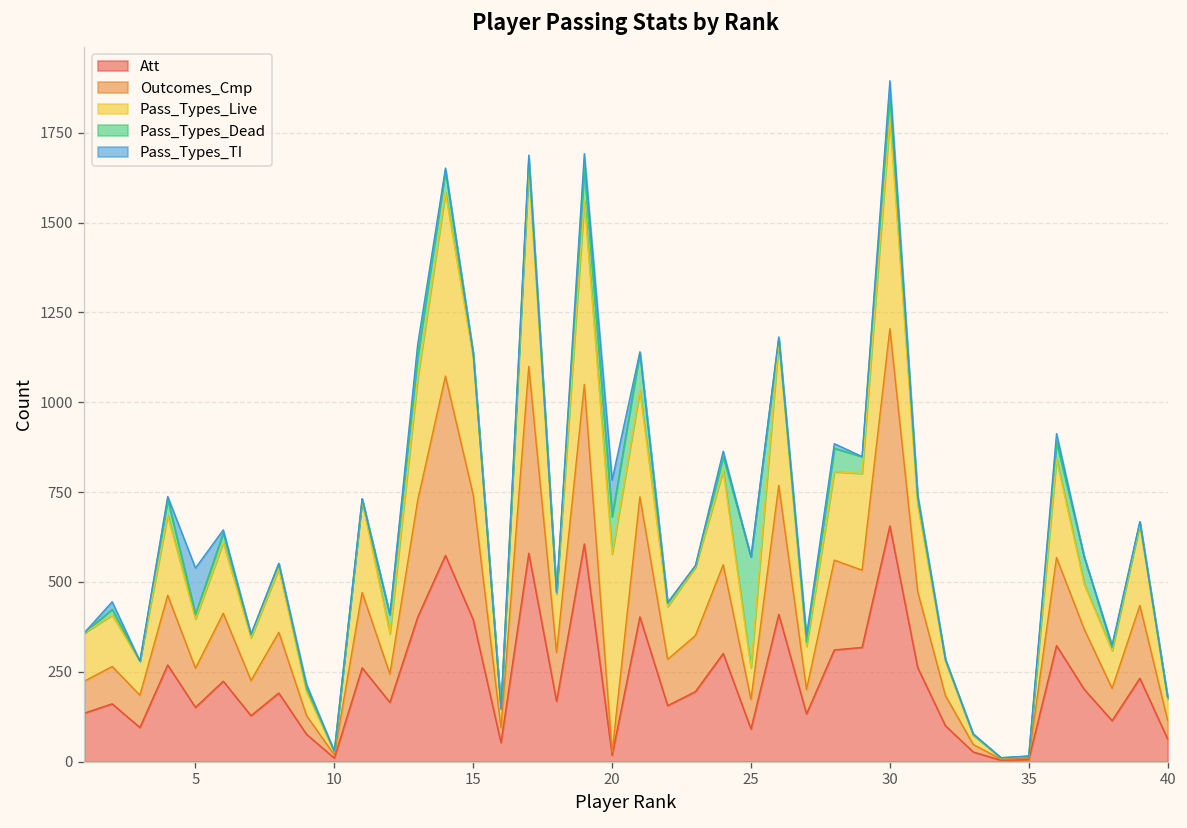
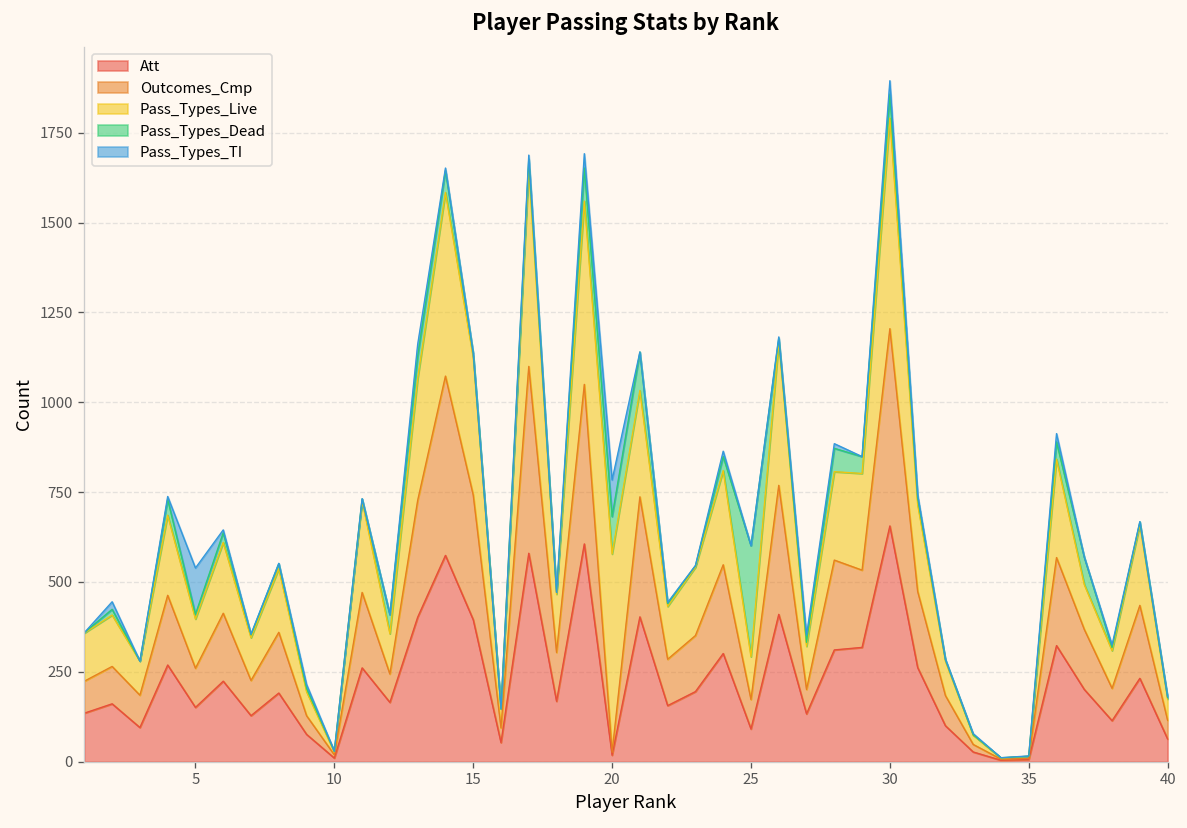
  {
    "Pass_Types_Live": {
      "5": 140,
      "15": 380,
      "20": 550,
-     "25": 90,
+     "25": 120,
      "30": 590
    },
    "Pass_Types_Dead": {
      "5": 10,
      "20": 100,
      "30": 70
    },
    "Pass_Types_TI": {
      "5": 130,
      "20": 100,
      "30": 40
    }
  }
